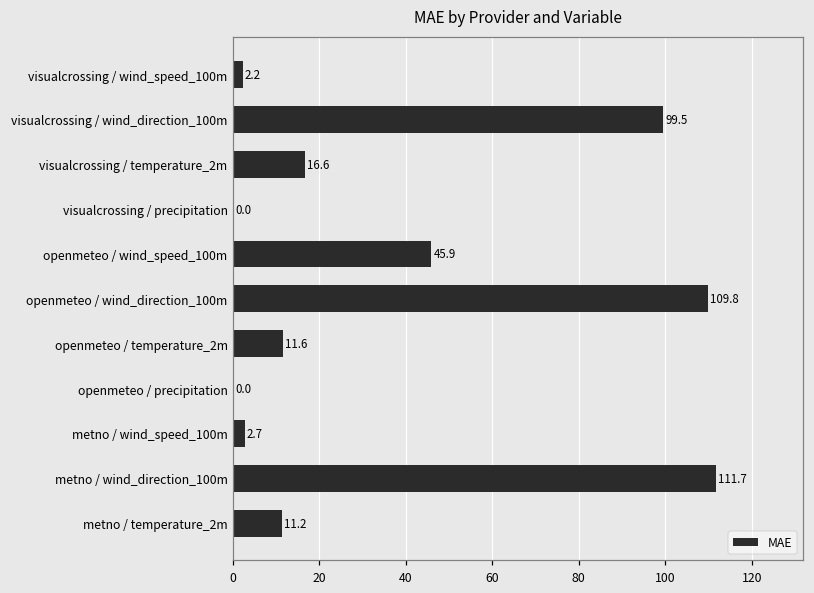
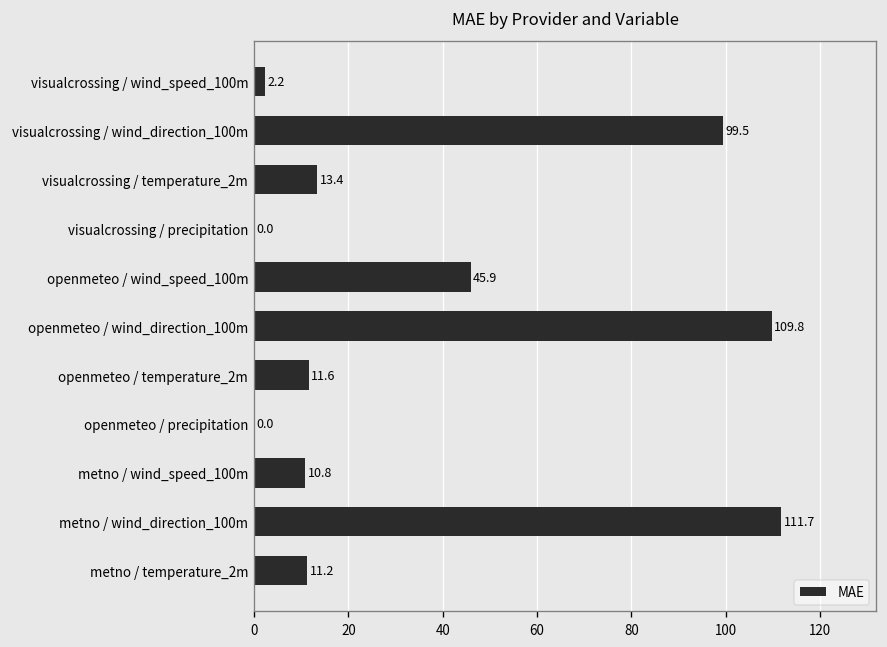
  {
    "visualcrossing / wind_speed_100m": 2.2,
    "visualcrossing / wind_direction_100m": 99.5,
-   "visualcrossing / temperature_2m": 16.6,
+   "visualcrossing / temperature_2m": 13.4,
    "visualcrossing / precipitation": 0.0,
    "openmeteo / wind_speed_100m": 45.9,
    "openmeteo / wind_direction_100m": 109.8,
    "openmeteo / temperature_2m": 11.6,
    "openmeteo / precipitation": 0.0,
-   "metno / wind_speed_100m": 2.7,
+   "metno / wind_speed_100m": 10.8,
    "metno / wind_direction_100m": 111.7,
    "metno / temperature_2m": 11.2
  }
